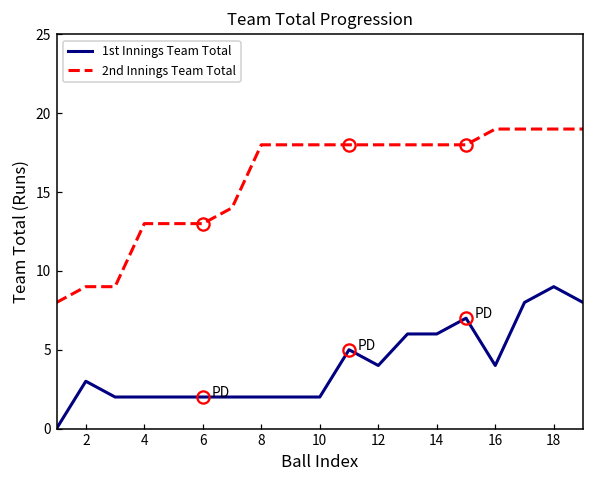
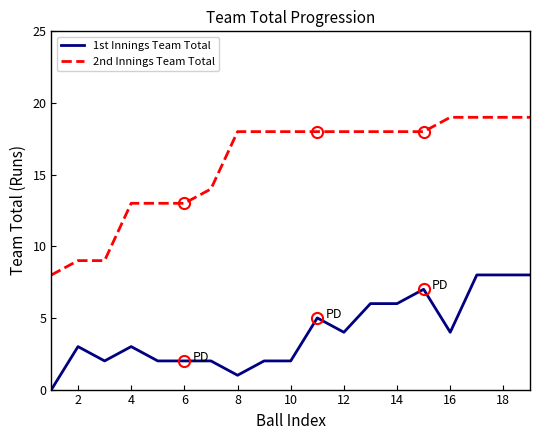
  {
    "1st Innings Team Total": {
      "2": 3,
-     "4": 2,
-     "8": 2,
+     "4": 3,
+     "8": 1,
      "10": 2,
      "12": 4,
      "14": 6,
      "16": 4,
-     "18": 9
+     "18": 8
    }
  }
